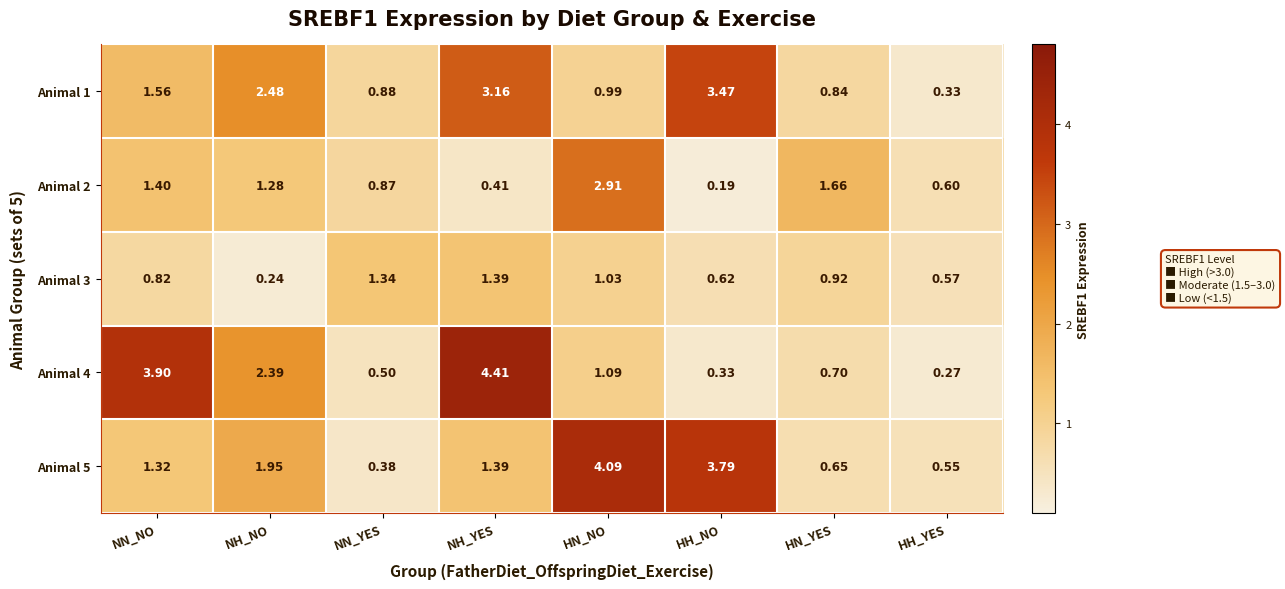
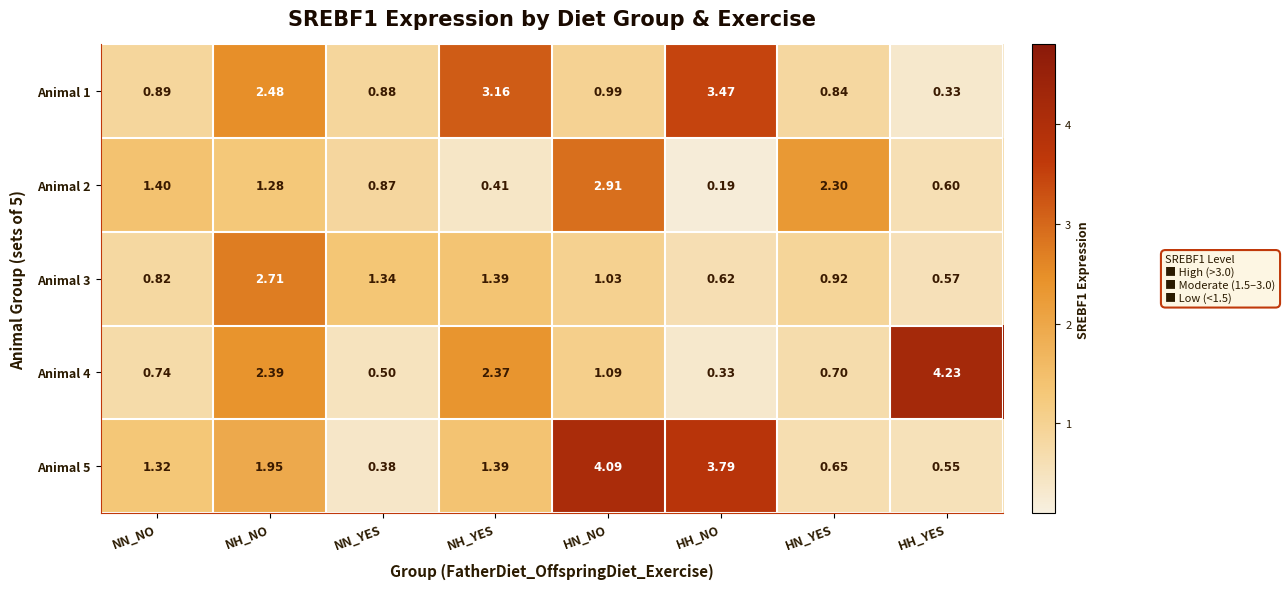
  {
    "Animal 1": {
-     "NN_NO": 1.56,
+     "NN_NO": 0.89,
      "NH_NO": 2.48,
      "NN_YES": 0.88,
      "NH_YES": 3.16,
      "HN_NO": 0.99,
      "HH_NO": 3.47,
      "HN_YES": 0.84,
      "HH_YES": 0.33
    },
    "Animal 2": {
      "NN_NO": 1.40,
      "NH_NO": 1.28,
      "NN_YES": 0.87,
      "NH_YES": 0.41,
      "HN_NO": 2.91,
      "HH_NO": 0.19,
-     "HN_YES": 1.66,
+     "HN_YES": 2.30,
      "HH_YES": 0.60
    },
    "Animal 3": {
      "NN_NO": 0.82,
-     "NH_NO": 0.24,
+     "NH_NO": 2.71,
      "NN_YES": 1.34,
      "NH_YES": 1.39,
      "HN_NO": 1.03,
      "HH_NO": 0.62,
      "HN_YES": 0.92,
      "HH_YES": 0.57
    },
    "Animal 4": {
-     "NN_NO": 3.90,
+     "NN_NO": 0.74,
      "NH_NO": 2.39,
      "NN_YES": 0.50,
-     "NH_YES": 4.41,
+     "NH_YES": 2.37,
      "HN_NO": 1.09,
      "HH_NO": 0.33,
      "HN_YES": 0.70,
-     "HH_YES": 0.27
+     "HH_YES": 4.23
    },
    "Animal 5": {
      "NN_NO": 1.32,
      "NH_NO": 1.95,
      "NN_YES": 0.38,
      "NH_YES": 1.39,
      "HN_NO": 4.09,
      "HH_NO": 3.79,
      "HN_YES": 0.65,
      "HH_YES": 0.55
    }
  }
